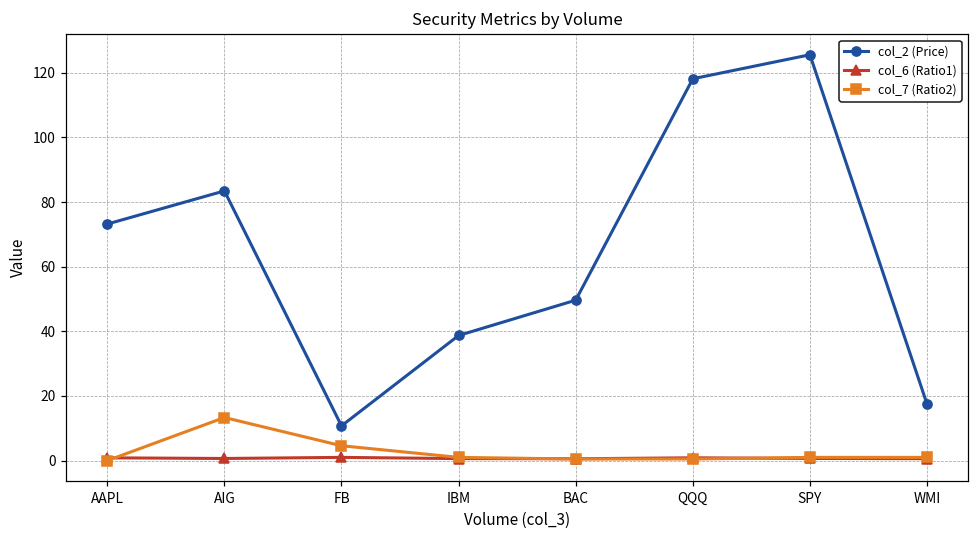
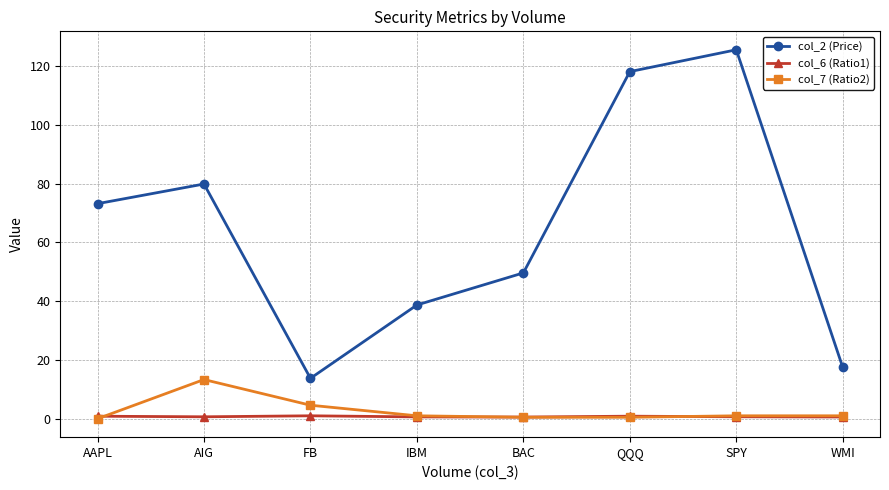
  {
    "col_2 (Price)": {
      "AAPL": 73,
-     "AIG": 83,
-     "FB": 11,
+     "AIG": 80,
+     "FB": 14,
      "IBM": 39,
      "BAC": 50,
      "QQQ": 118,
      "SPY": 126,
      "WMI": 18
    },
    "col_6 (Ratio1)": {
      "AIG": 1,
      "FB": 1
    },
    "col_7 (Ratio2)": {
      "AIG": 13,
      "FB": 5
    }
  }
